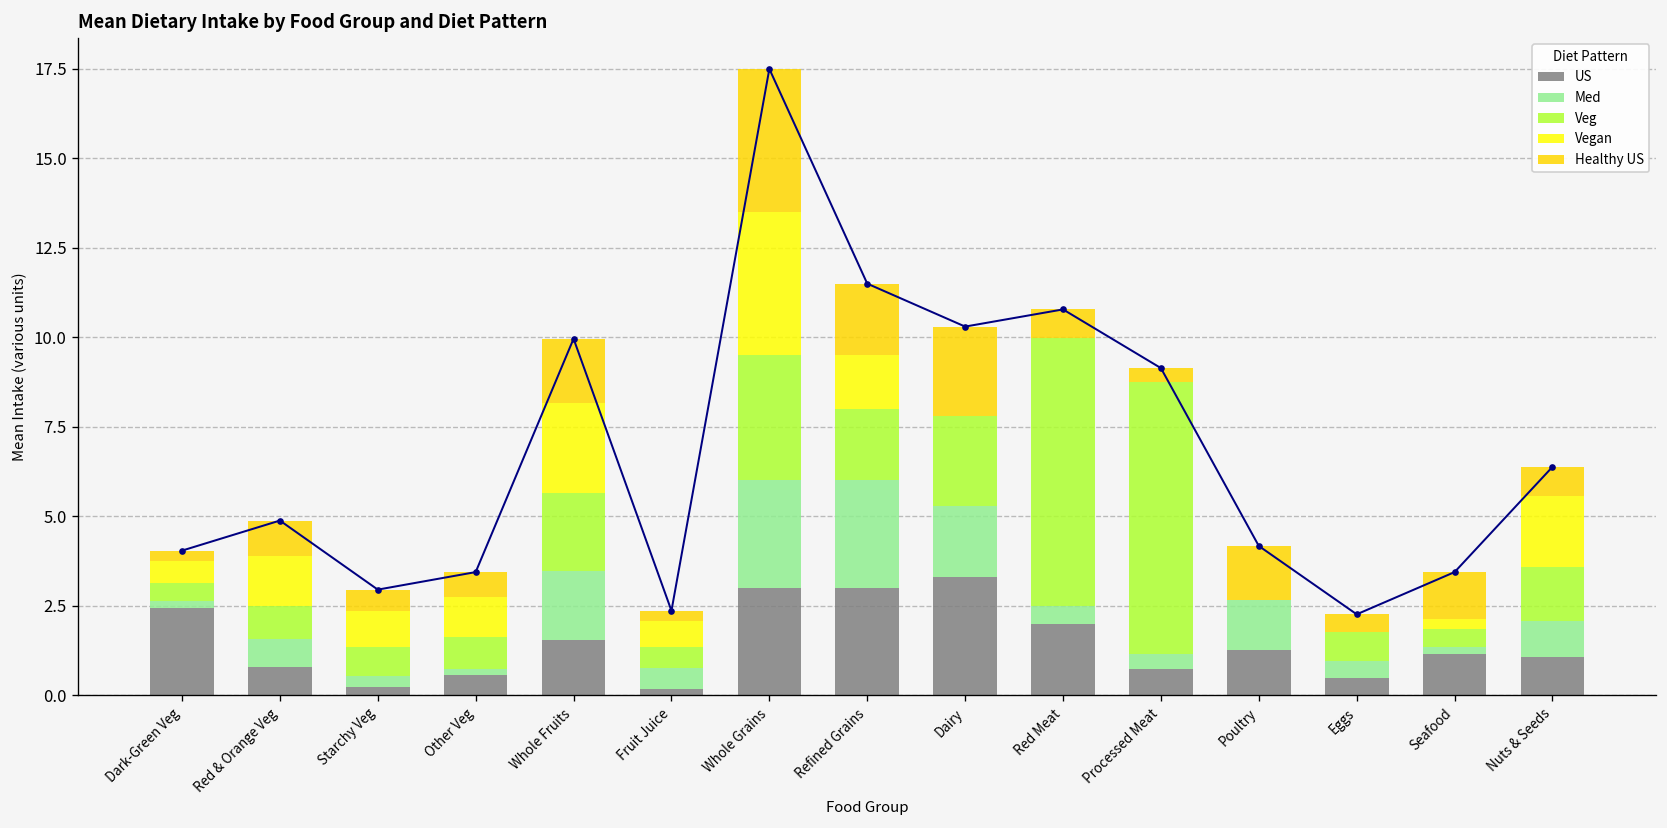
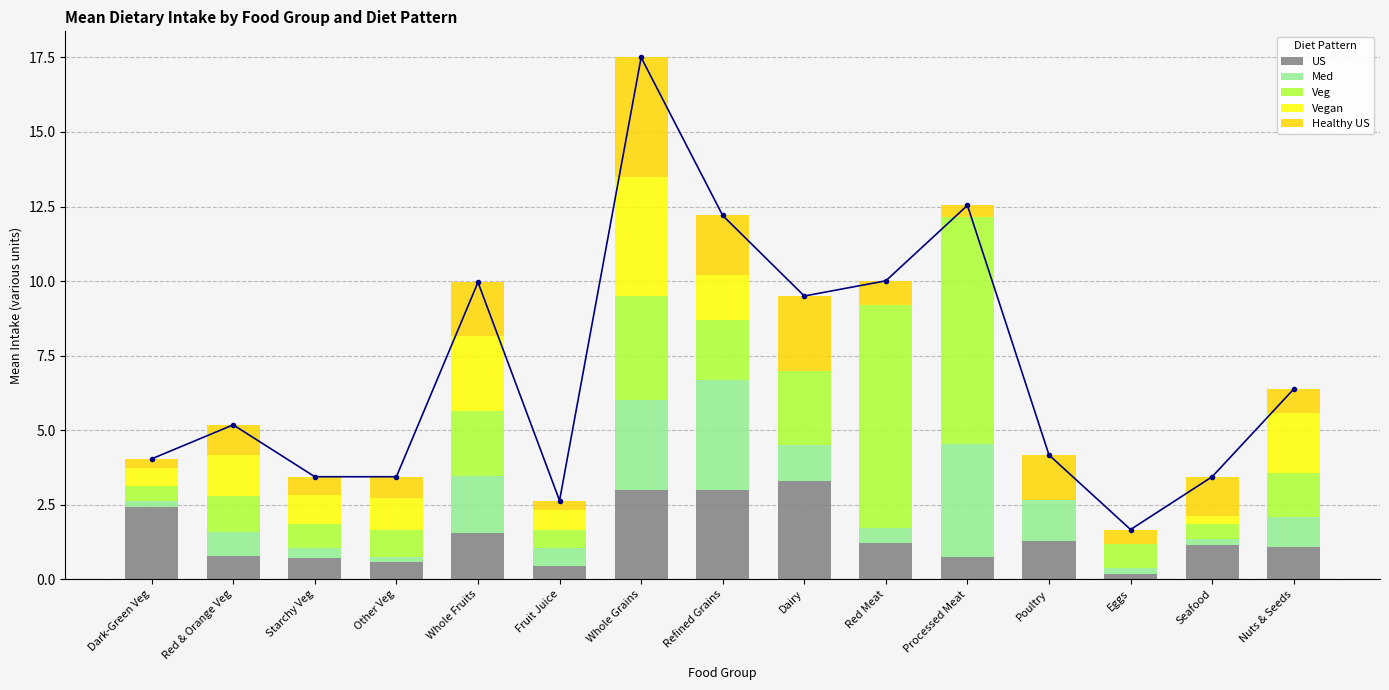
  {
    "US": {
      "Dark-Green Veg": 2.4,
      "Red & Orange Veg": 0.8,
-     "Starchy Veg": 0.2,
+     "Starchy Veg": 0.7,
      "Other Veg": 0.6,
      "Whole Fruits": 1.5,
-     "Fruit Juice": 0.2,
+     "Fruit Juice": 0.5,
      "Whole Grains": 3.0,
      "Refined Grains": 3.0,
      "Dairy": 3.3,
-     "Red Meat": 2.0,
+     "Red Meat": 1.2,
      "Processed Meat": 0.7,
      "Poultry": 1.3,
-     "Eggs": 0.5,
+     "Eggs": 0.2,
      "Seafood": 1.1,
      "Nuts & Seeds": 1.1
    },
    "Med": {
      "Dark-Green Veg": 0.2,
      "Red & Orange Veg": 0.8,
      "Starchy Veg": 0.3,
      "Other Veg": 0.2,
      "Whole Fruits": 1.9,
      "Fruit Juice": 0.6,
      "Whole Grains": 3.0,
-     "Refined Grains": 3.0,
-     "Dairy": 2.0,
+     "Refined Grains": 3.7,
+     "Dairy": 1.2,
      "Red Meat": 0.5,
-     "Processed Meat": 0.4,
+     "Processed Meat": 3.8,
      "Poultry": 1.4,
-     "Eggs": 0.5,
+     "Eggs": 0.2,
      "Seafood": 0.2,
      "Nuts & Seeds": 1.0
    },
    "Veg": {
      "Dark-Green Veg": 0.5,
-     "Red & Orange Veg": 0.9,
+     "Red & Orange Veg": 1.2,
      "Starchy Veg": 0.8,
      "Other Veg": 0.9,
      "Whole Fruits": 2.2,
      "Fruit Juice": 0.6,
      "Whole Grains": 3.5,
      "Refined Grains": 2.0,
      "Dairy": 2.5,
      "Red Meat": 7.5,
      "Processed Meat": 7.6,
      "Poultry": 0.0,
      "Eggs": 0.8,
      "Seafood": 0.5,
      "Nuts & Seeds": 1.5
    }
  }
